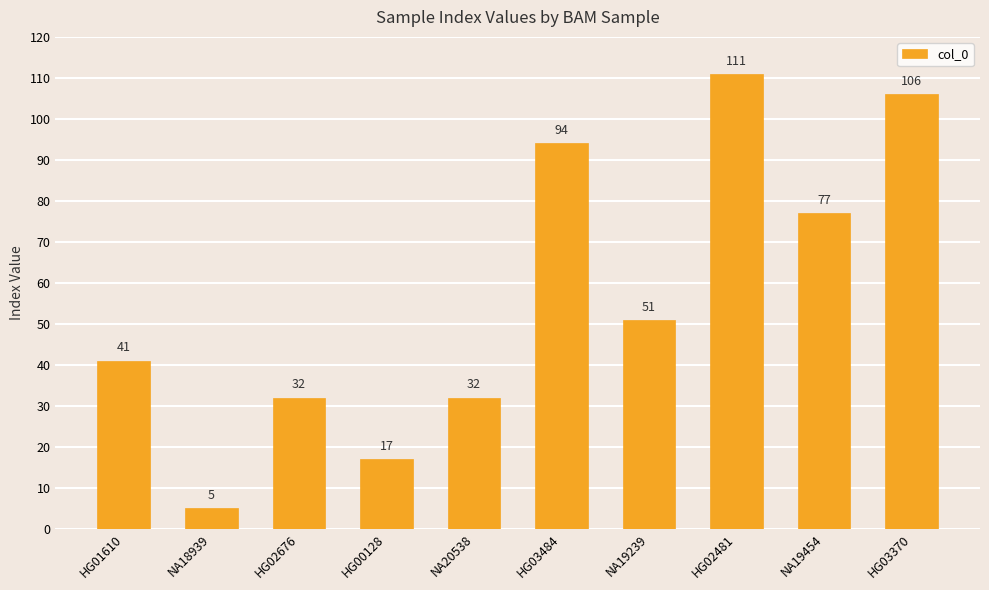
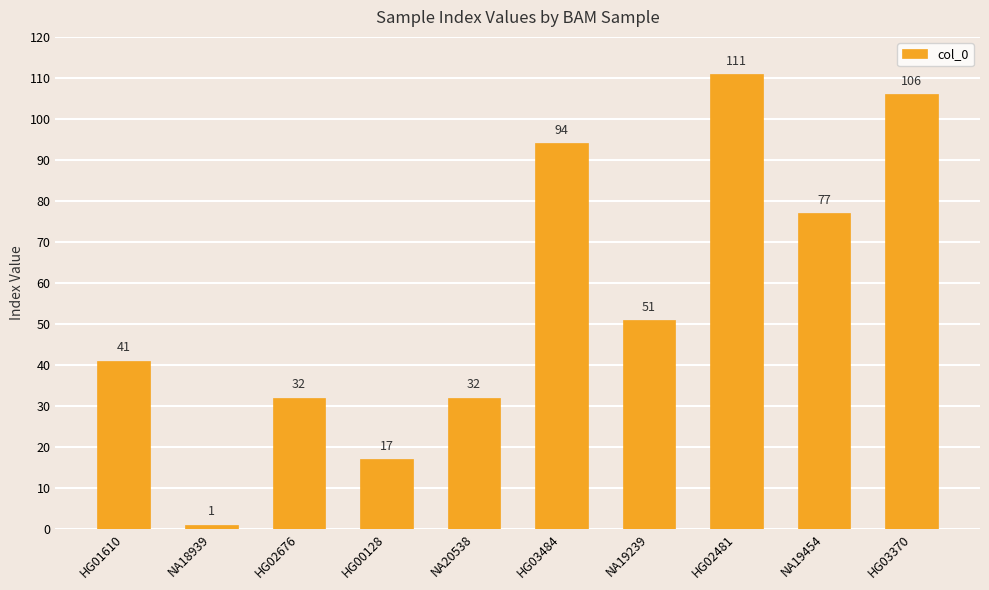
  {
    "HG01610": 41,
-   "NA18939": 5,
+   "NA18939": 1,
    "HG02676": 32,
    "HG00128": 17,
    "NA20538": 32,
    "HG03484": 94,
    "NA19239": 51,
    "HG02481": 111,
    "NA19454": 77,
    "HG03370": 106
  }
